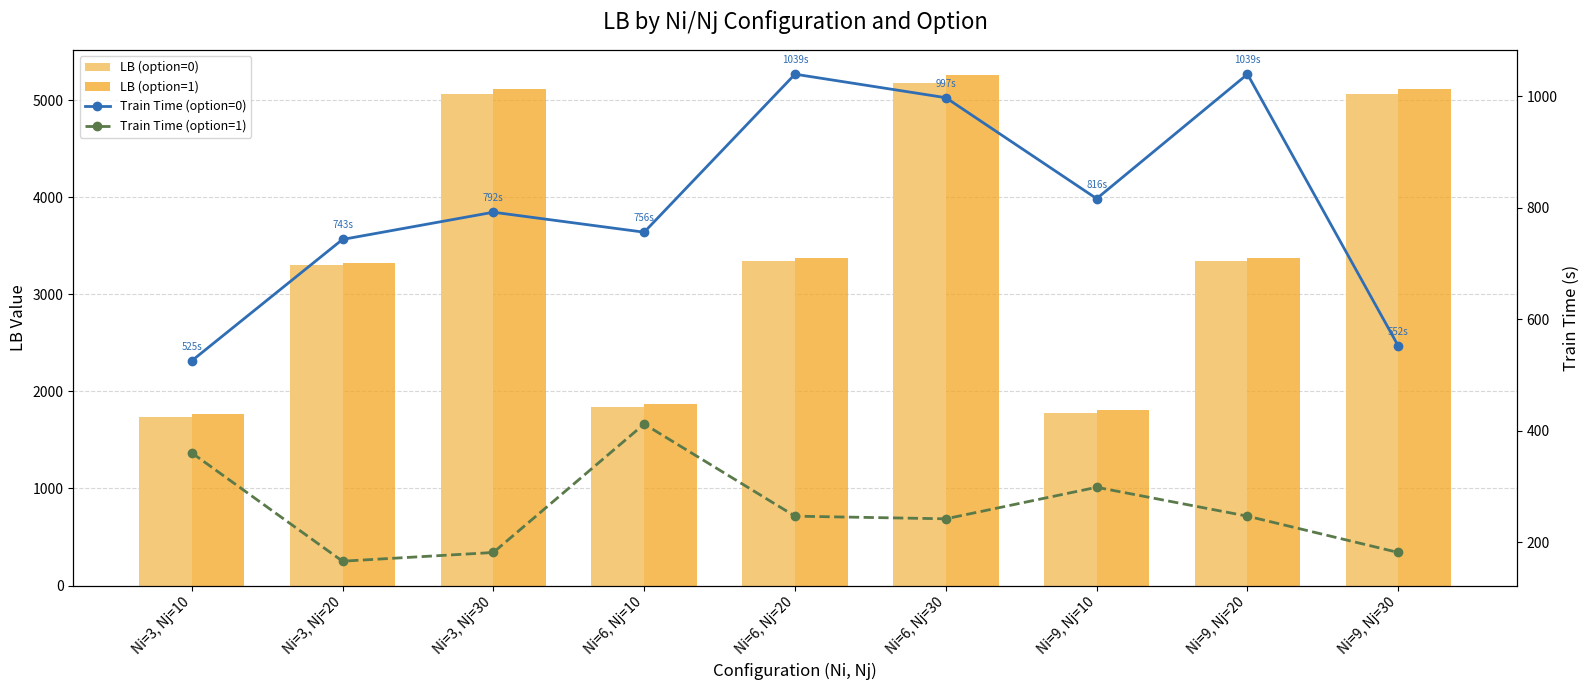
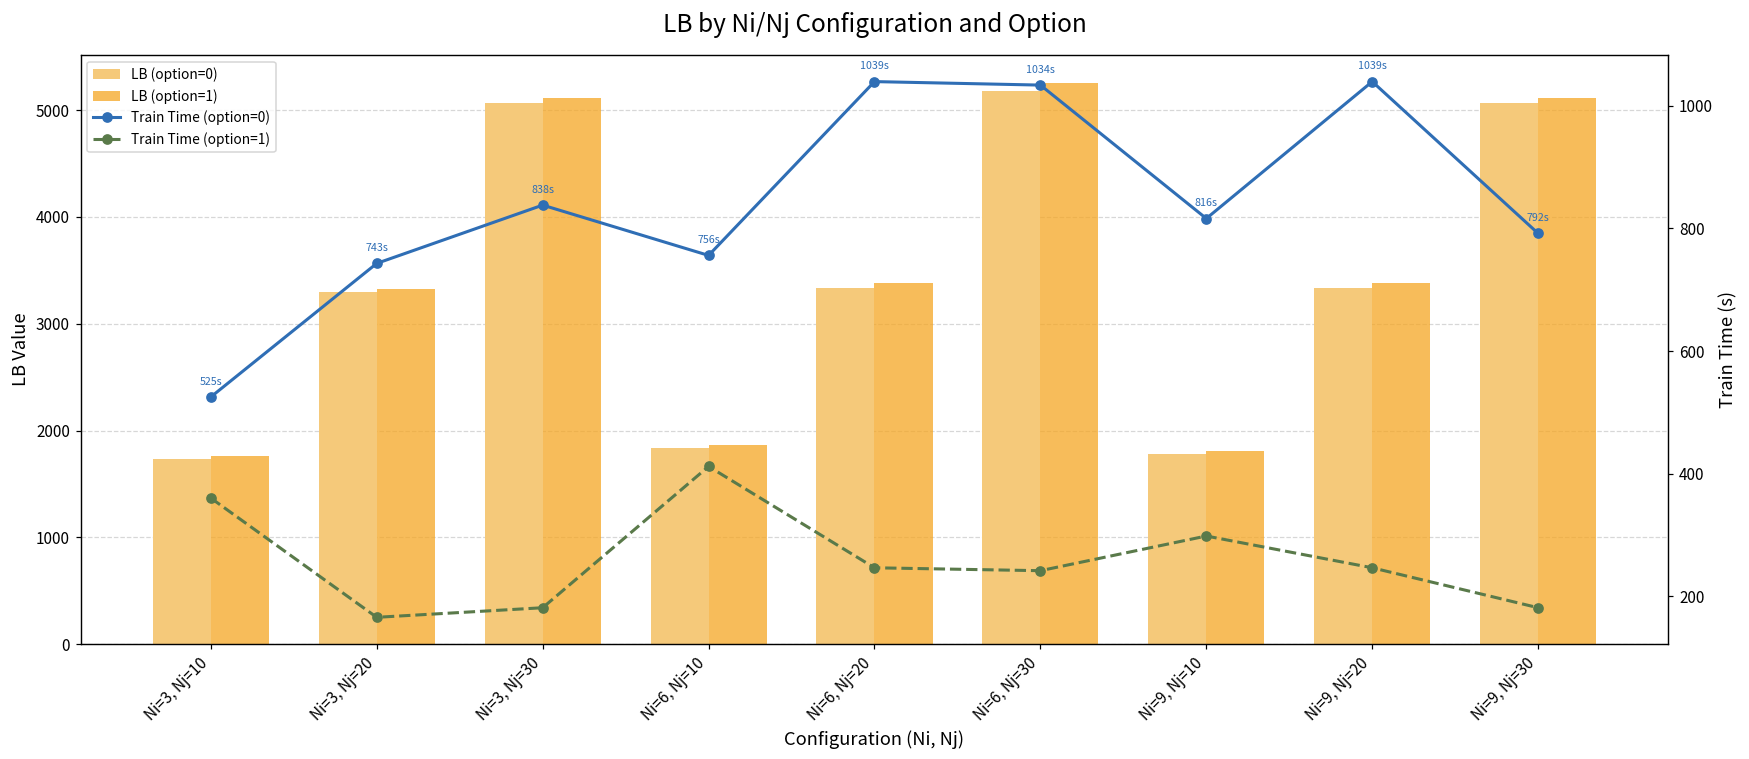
  {
    "Train Time (option=0)": {
      "Ni=3, Nj=10": "525s",
      "Ni=3, Nj=20": "743s",
-     "Ni=3, Nj=30": "792s",
+     "Ni=3, Nj=30": "838s",
      "Ni=6, Nj=10": "756s",
      "Ni=6, Nj=20": "1039s",
-     "Ni=6, Nj=30": "997s",
+     "Ni=6, Nj=30": "1034s",
      "Ni=9, Nj=10": "816s",
      "Ni=9, Nj=20": "1039s",
-     "Ni=9, Nj=30": "552s"
+     "Ni=9, Nj=30": "792s"
    }
  }
